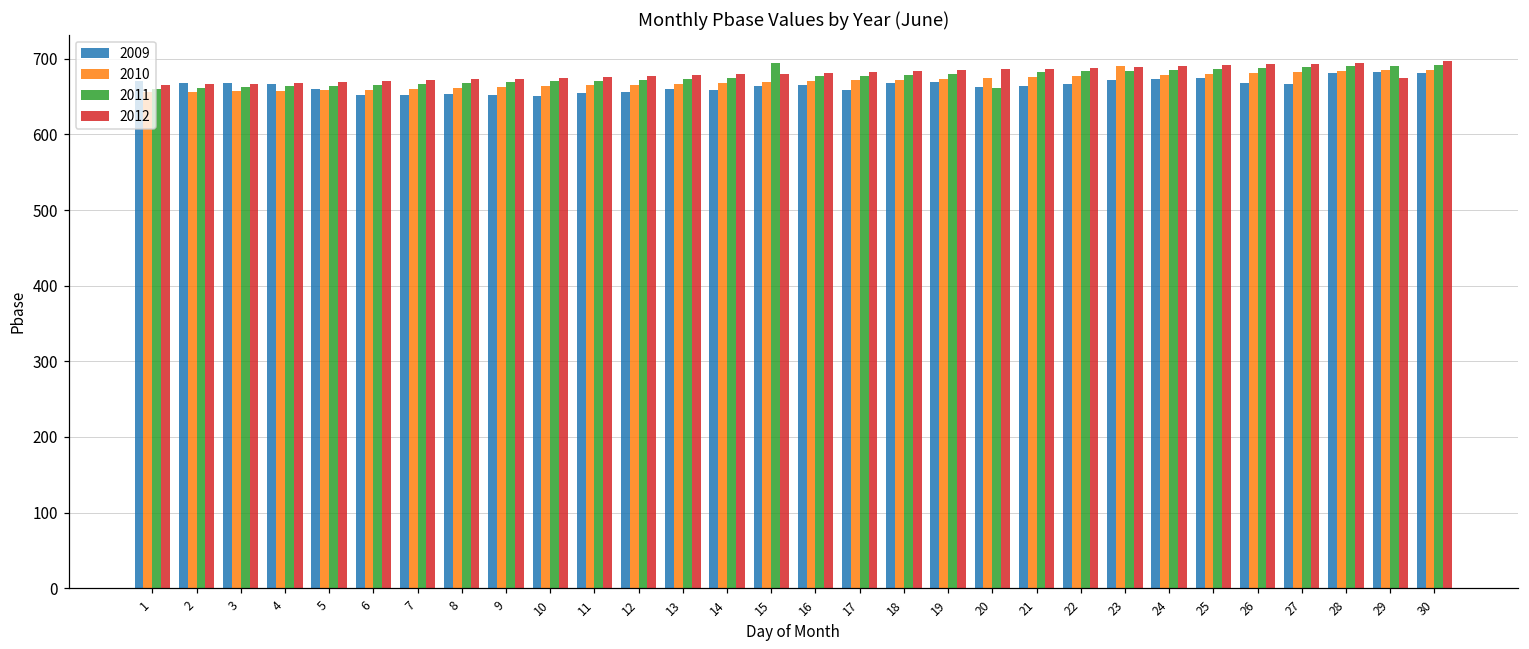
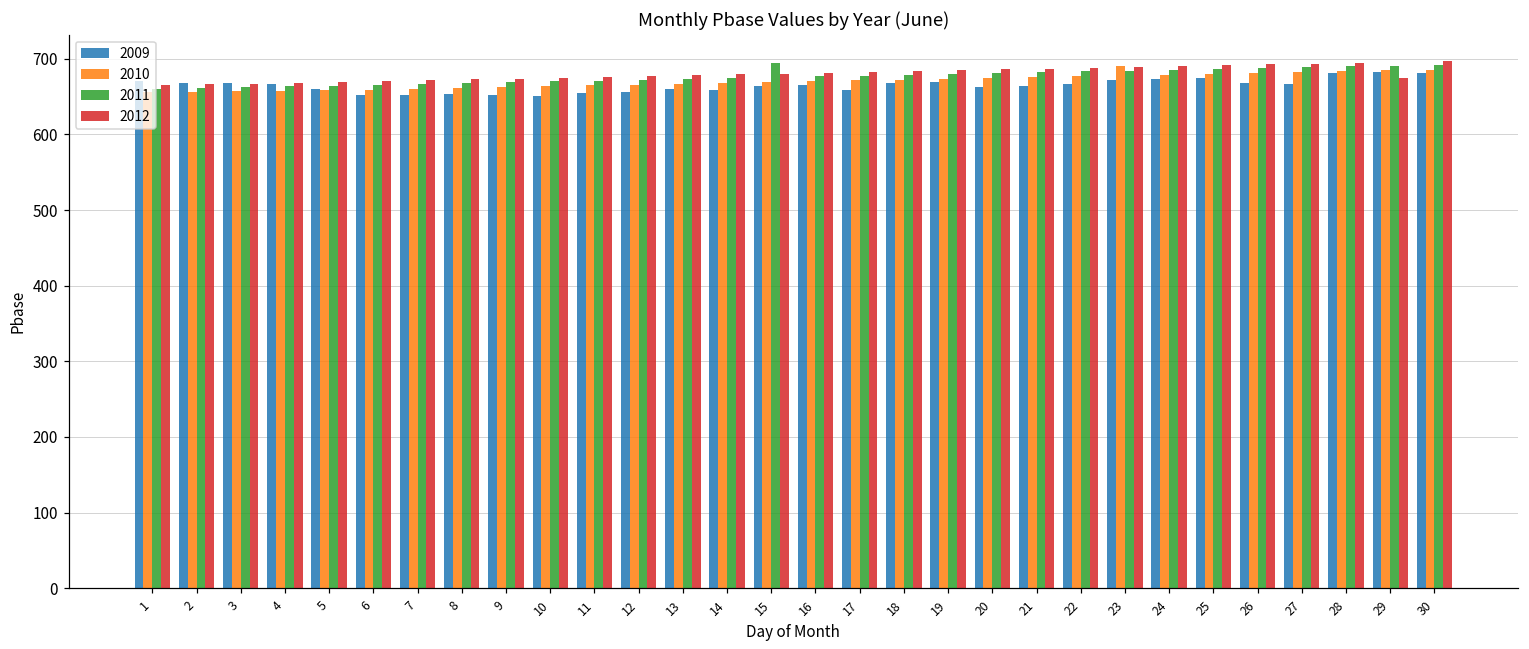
  {
    "2009": {
      "2": 670,
      "3": 670,
      "4": 670,
      "5": 660,
      "6": 650,
      "7": 650,
      "8": 650,
      "9": 650,
      "10": 650,
      "11": 650,
      "12": 660,
      "13": 660,
      "14": 660,
      "15": 660,
      "16": 660,
      "17": 660,
      "18": 670,
      "19": 670,
      "20": 660,
      "21": 660,
      "22": 670,
      "23": 670,
      "24": 670,
      "25": 670,
      "26": 670,
      "27": 670,
      "28": 680,
      "29": 680,
      "30": 680
    },
    "2010": {
      "2": 660,
      "3": 660,
      "4": 660,
      "5": 660,
      "6": 660,
      "7": 660,
      "8": 660,
      "9": 660,
      "10": 660,
      "11": 660,
      "12": 670,
      "13": 670,
      "14": 670,
      "15": 670,
      "16": 670,
      "17": 670,
      "18": 670,
      "19": 670,
      "20": 670,
      "21": 680,
      "22": 680,
      "23": 690,
      "24": 680,
      "25": 680,
      "26": 680,
      "27": 680,
      "28": 680,
      "29": 680,
      "30": 690
    },
    "2011": {
      "1": 660,
      "2": 660,
      "3": 660,
      "4": 660,
      "5": 660,
      "6": 670,
      "7": 670,
      "8": 670,
      "9": 670,
      "10": 670,
      "11": 670,
      "12": 670,
      "13": 670,
      "14": 670,
      "15": 690,
      "16": 680,
      "17": 680,
      "18": 680,
      "19": 680,
-     "20": 660,
+     "20": 680,
      "21": 680,
      "22": 680,
      "23": 680,
      "24": 690,
      "25": 690,
      "26": 690,
      "27": 690,
      "28": 690,
      "29": 690,
      "30": 690
    },
    "2012": {
      "1": 670,
      "2": 670,
      "3": 670,
      "4": 670,
      "5": 670,
      "6": 670,
      "7": 670,
      "8": 670,
      "9": 670,
      "10": 670,
      "11": 680,
      "12": 680,
      "13": 680,
      "14": 680,
      "15": 680,
      "16": 680,
      "17": 680,
      "18": 680,
      "19": 680,
      "20": 690,
      "21": 690,
      "22": 690,
      "23": 690,
      "24": 690,
      "25": 690,
      "26": 690,
      "27": 690,
      "28": 690,
      "29": 670,
      "30": 700
    }
  }
